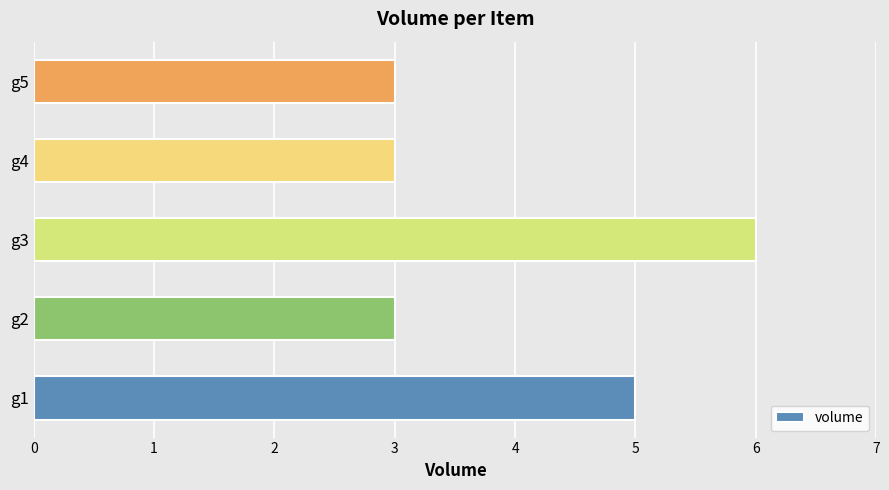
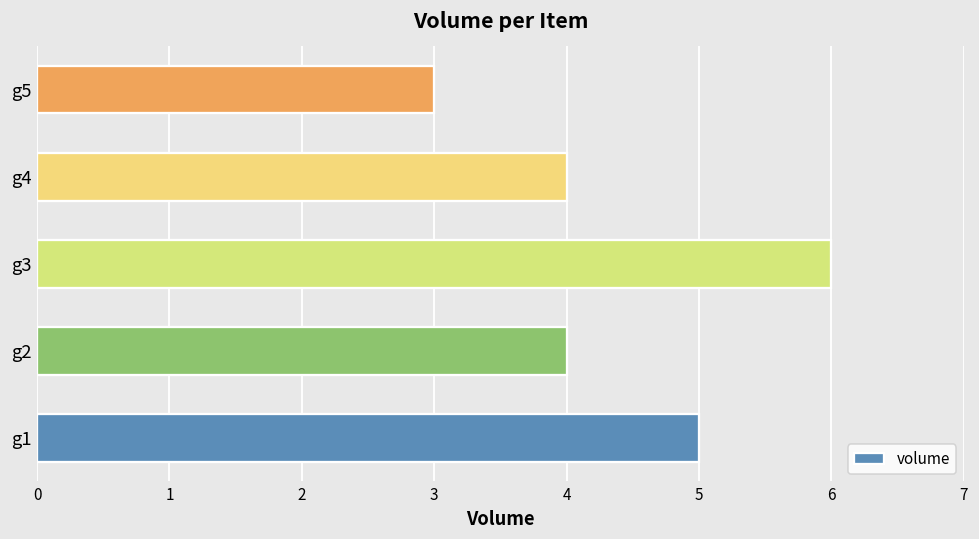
  {
    "g5": 3,
-   "g4": 3,
+   "g4": 4,
    "g3": 6,
-   "g2": 3,
+   "g2": 4,
    "g1": 5
  }
